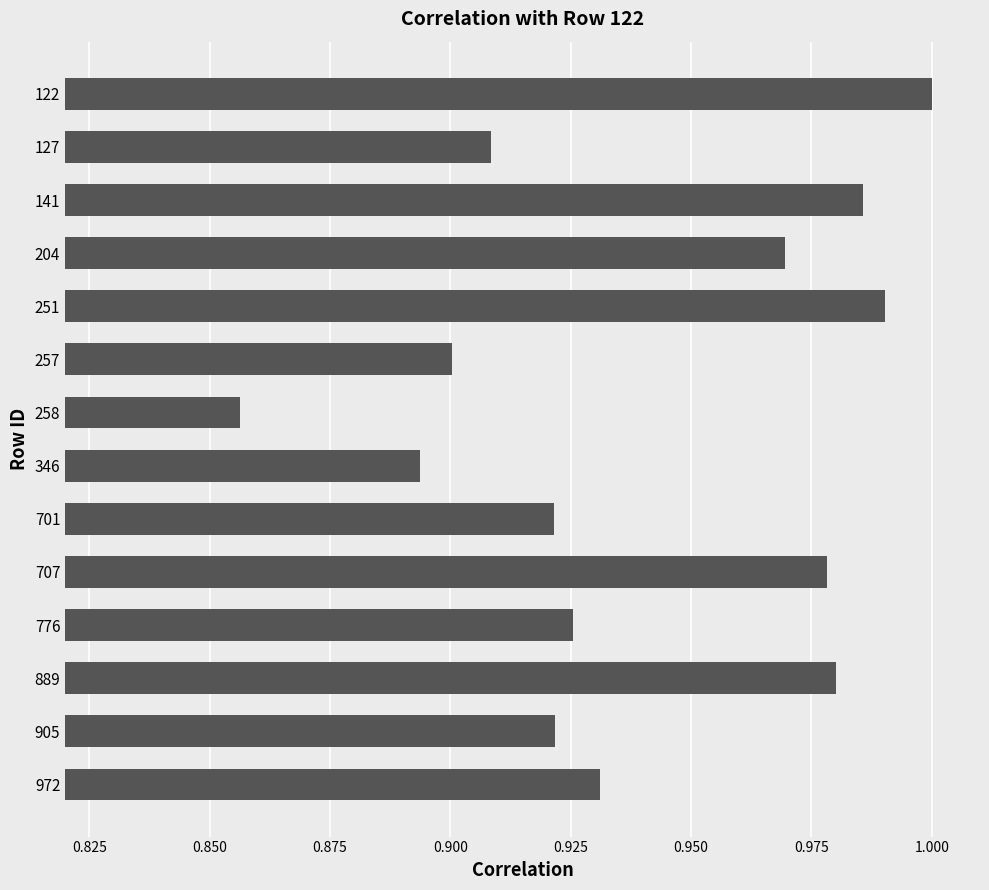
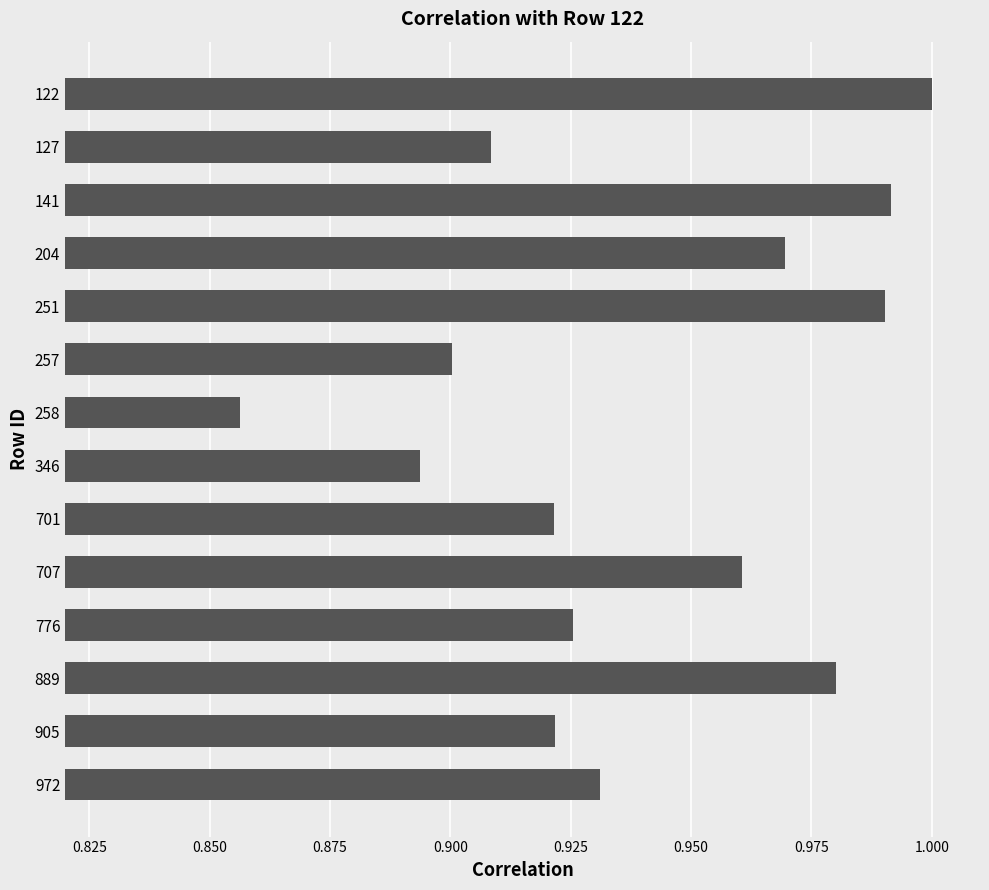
  {
    "122": 1.000,
    "127": 0.908,
-   "141": 0.986,
+   "141": 0.991,
    "204": 0.969,
    "251": 0.990,
    "257": 0.900,
    "258": 0.856,
    "346": 0.894,
    "701": 0.922,
-   "707": 0.978,
+   "707": 0.961,
    "776": 0.925,
    "889": 0.980,
    "905": 0.922,
    "972": 0.931
  }
